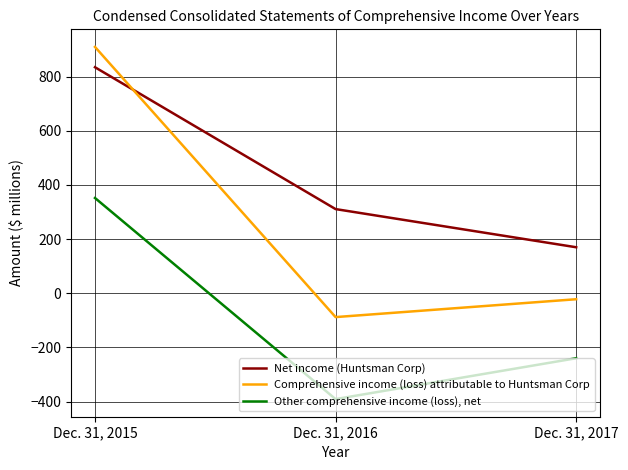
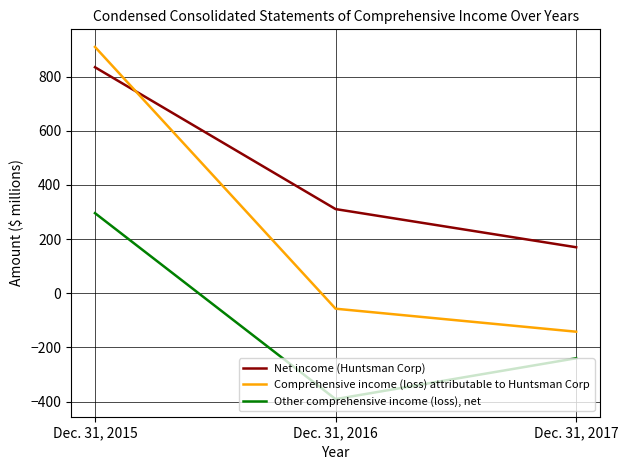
  {
    "Net income (Huntsman Corp)": {
      "Dec. 31, 2015": 840,
      "Dec. 31, 2016": 310,
      "Dec. 31, 2017": 170
    },
    "Comprehensive income (loss) attributable to Huntsman Corp": {
      "Dec. 31, 2015": 910,
-     "Dec. 31, 2016": -90,
-     "Dec. 31, 2017": -20
+     "Dec. 31, 2016": -60,
+     "Dec. 31, 2017": -140
    },
    "Other comprehensive income (loss), net": {
-     "Dec. 31, 2015": 350,
+     "Dec. 31, 2015": 300,
      "Dec. 31, 2017": -240
    }
  }
